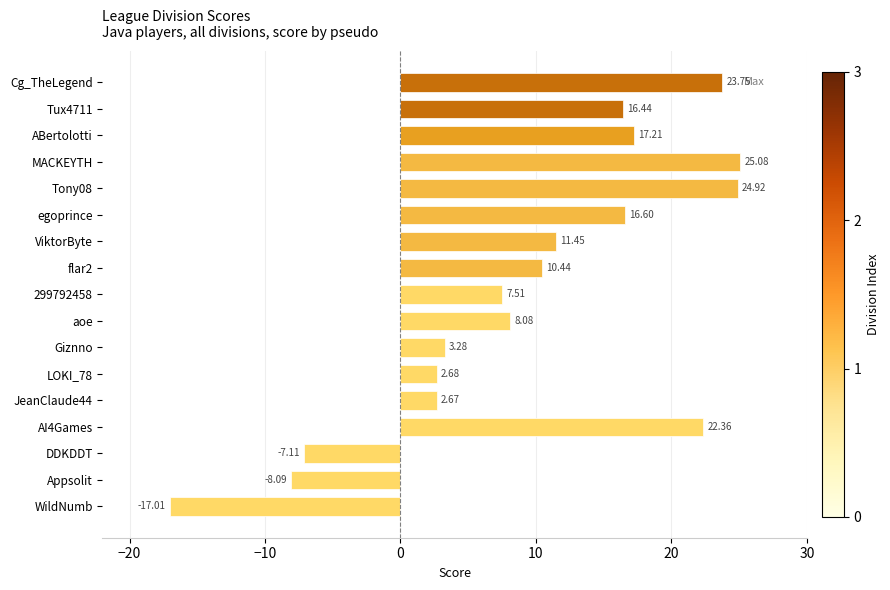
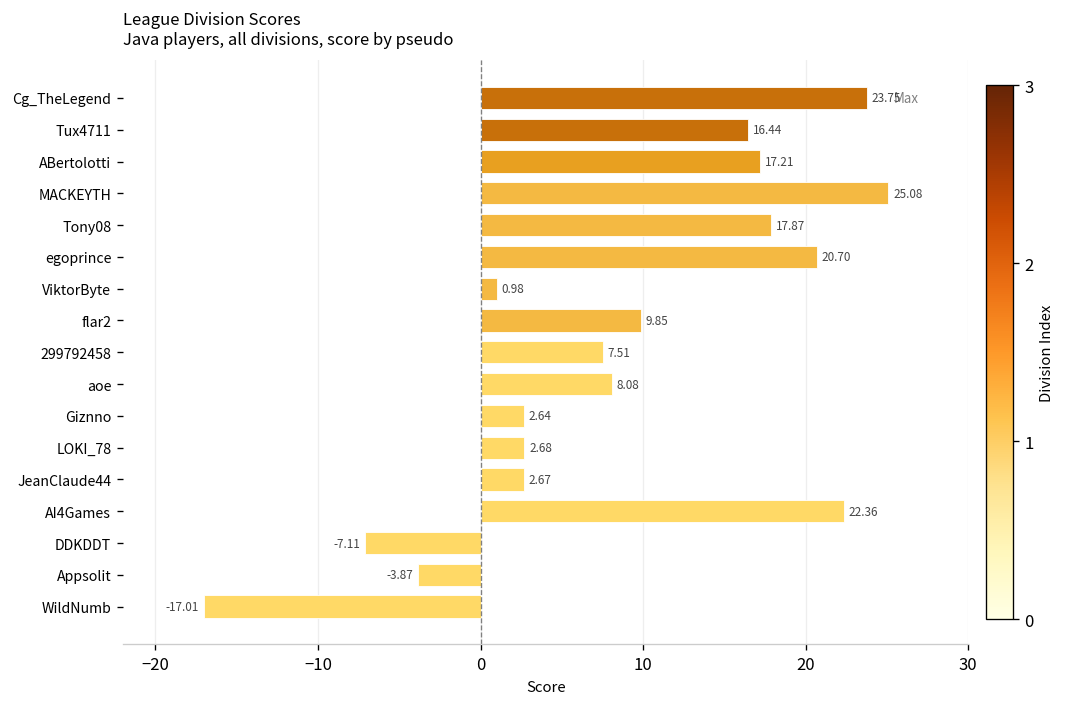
  {
    "Tux4711": 16.44,
    "ABertolotti": 17.21,
    "MACKEYTH": 25.08,
-   "Tony08": 24.92,
-   "egoprince": 16.60,
-   "ViktorByte": 11.45,
-   "flar2": 10.44,
+   "Tony08": 17.87,
+   "egoprince": 20.70,
+   "ViktorByte": 0.98,
+   "flar2": 9.85,
    "299792458": 7.51,
    "aoe": 8.08,
-   "Giznno": 3.28,
+   "Giznno": 2.64,
    "LOKI_78": 2.68,
    "JeanClaude44": 2.67,
    "AI4Games": 22.36,
    "DDKDDT": -7.11,
-   "Appsolit": -8.09,
+   "Appsolit": -3.87,
    "WildNumb": -17.01
  }
